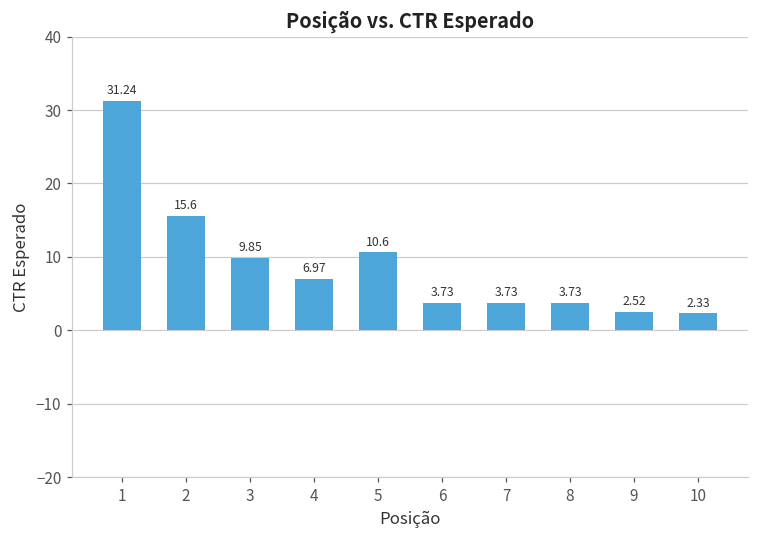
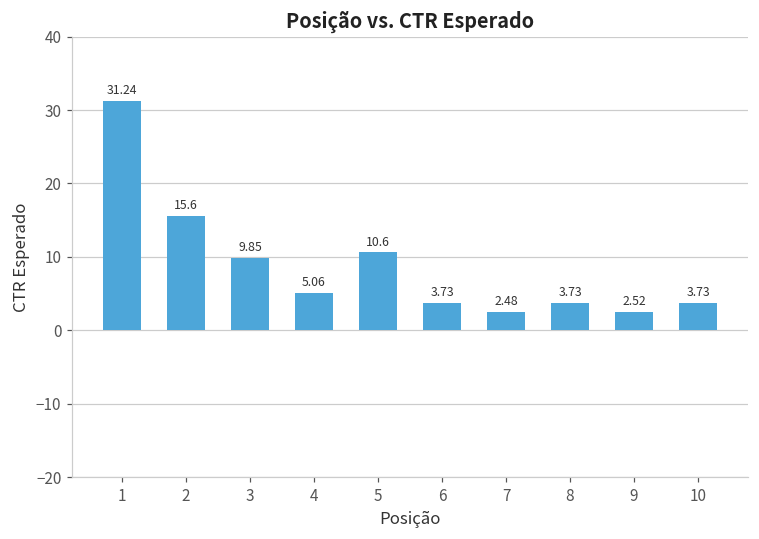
  {
    "1": 31.24,
    "2": 15.6,
    "3": 9.85,
-   "4": 6.97,
+   "4": 5.06,
    "5": 10.6,
    "6": 3.73,
-   "7": 3.73,
+   "7": 2.48,
    "8": 3.73,
    "9": 2.52,
-   "10": 2.33
+   "10": 3.73
  }
